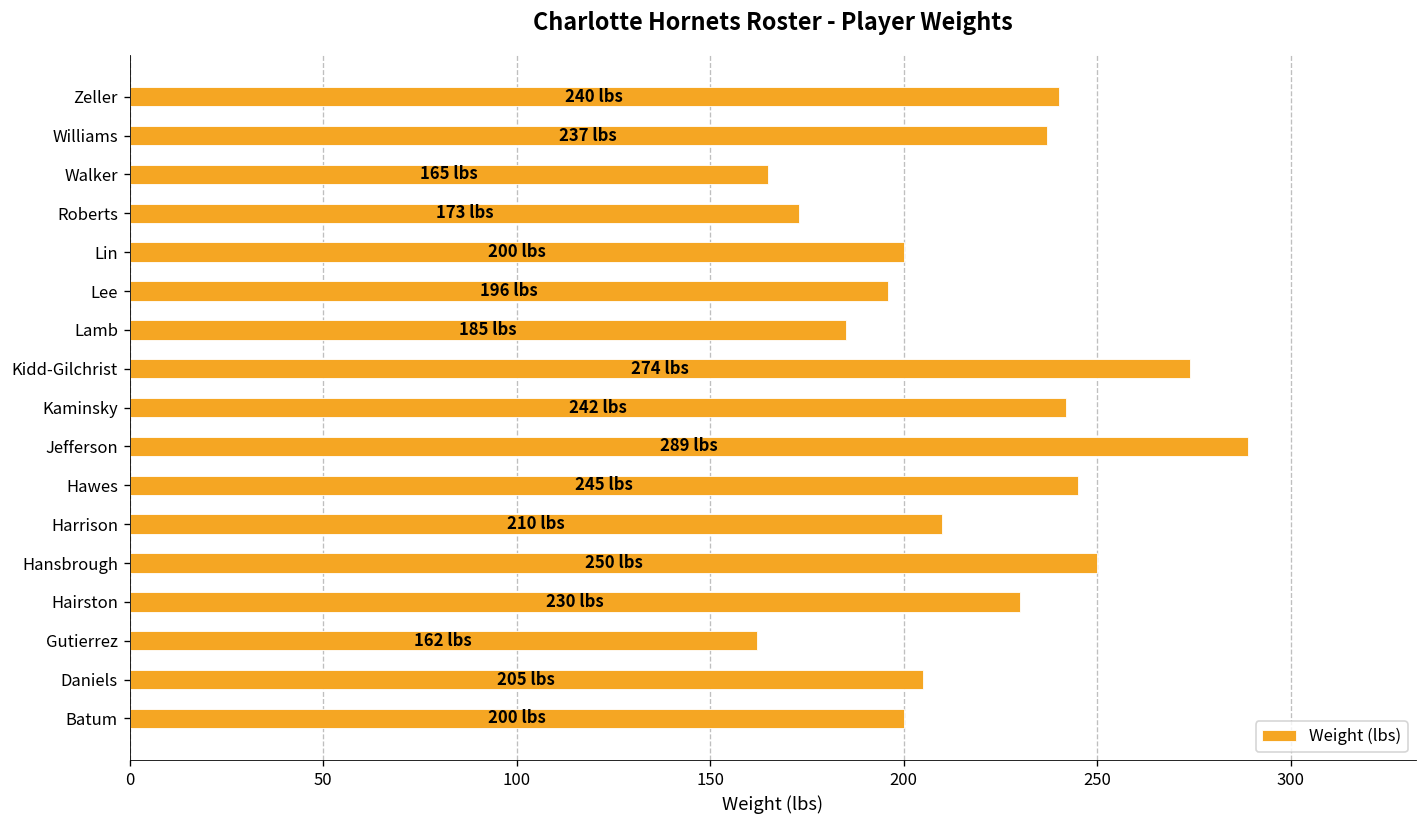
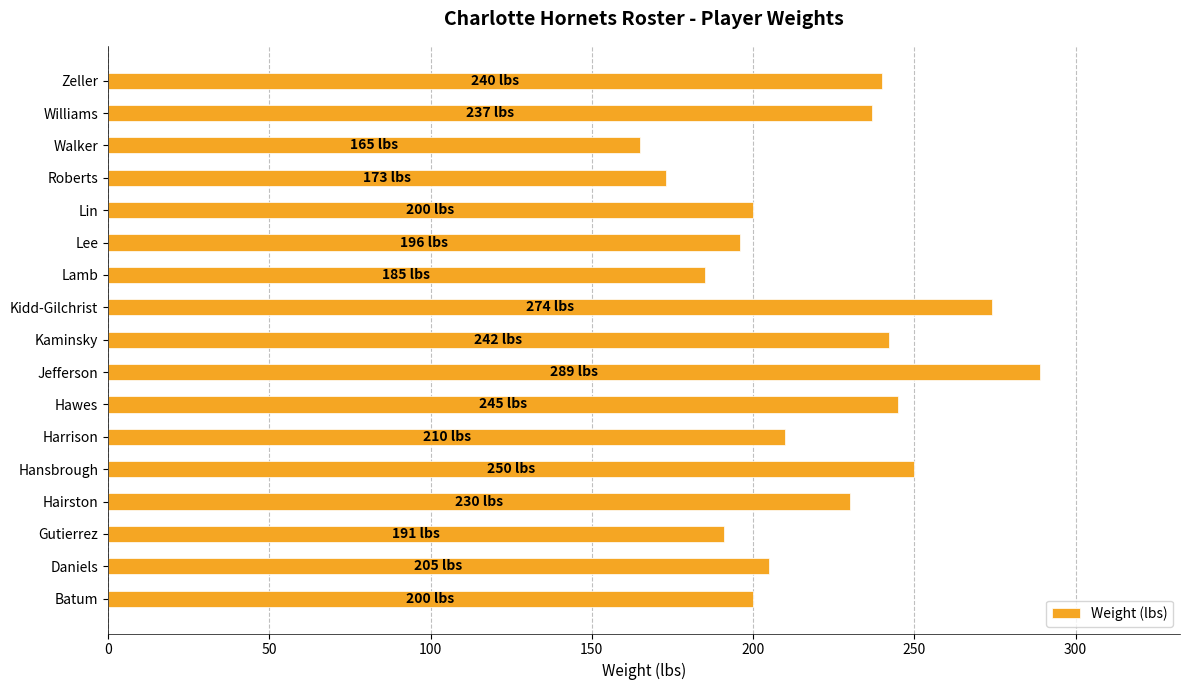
  {
    "Zeller": 240,
    "Williams": 237,
    "Walker": 165,
    "Roberts": 173,
    "Lin": 200,
    "Lee": 196,
    "Lamb": 185,
    "Kidd-Gilchrist": 274,
    "Kaminsky": 242,
    "Jefferson": 289,
    "Hawes": 245,
    "Harrison": 210,
    "Hansbrough": 250,
    "Hairston": 230,
-   "Gutierrez": 162,
+   "Gutierrez": 191,
    "Daniels": 205,
    "Batum": 200
  }
